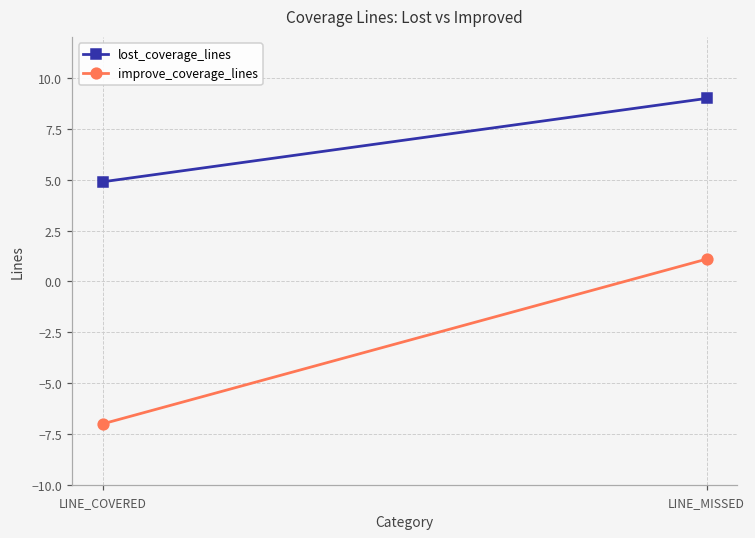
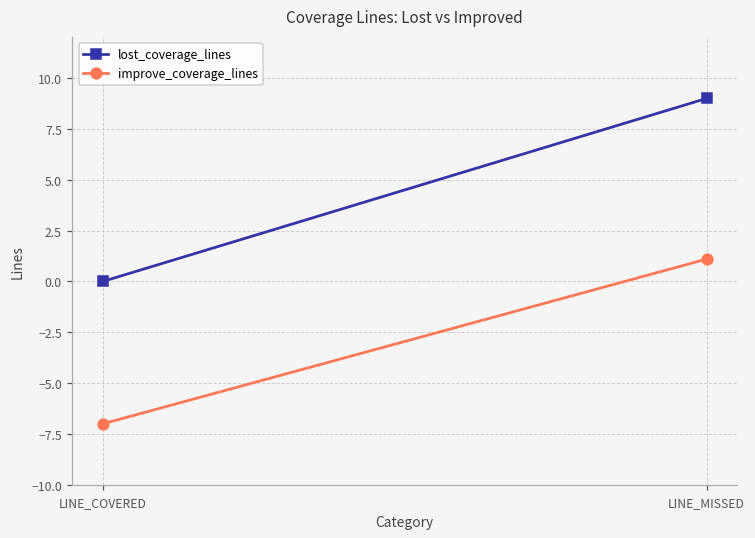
  {
    "lost_coverage_lines": {
-     "LINE_COVERED": 4.9,
+     "LINE_COVERED": 0.0,
      "LINE_MISSED": 9.0
    },
    "improve_coverage_lines": {
      "LINE_COVERED": -7.0,
      "LINE_MISSED": 1.1
    }
  }
